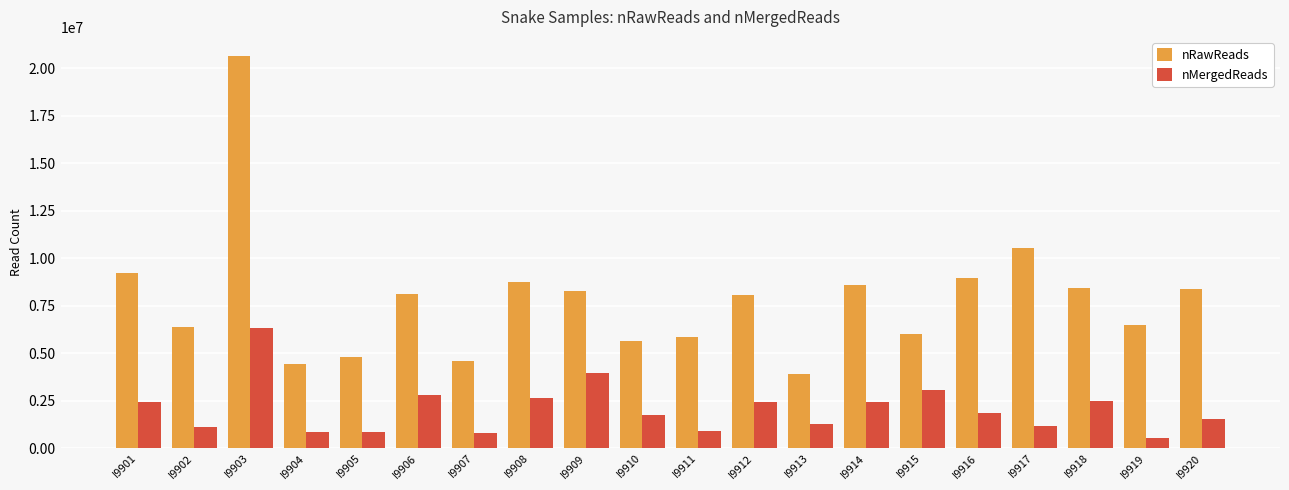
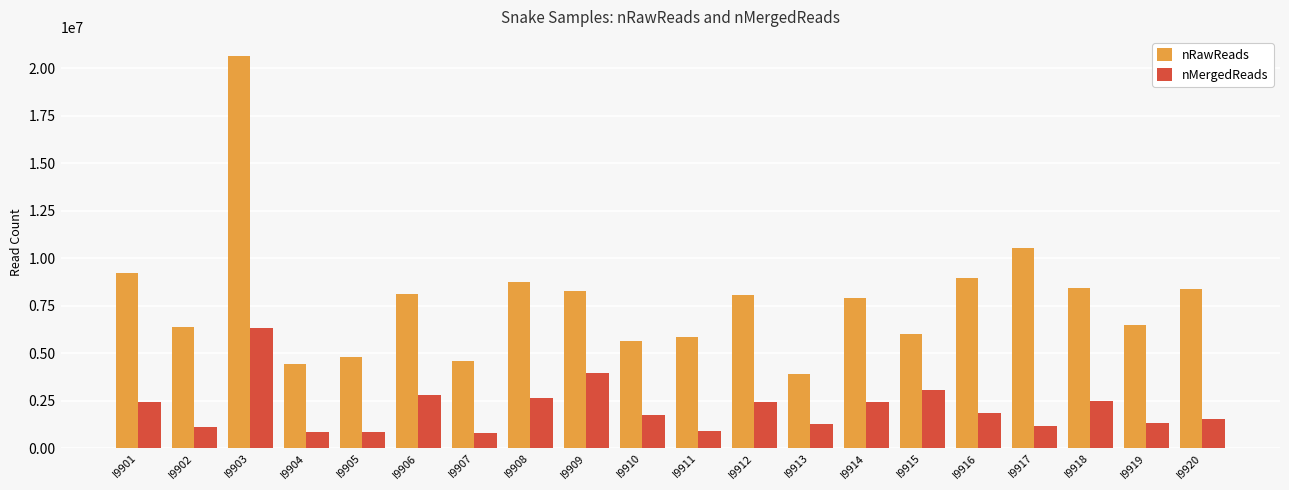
  {
    "nRawReads": {
      "I9901": 9200000,
      "I9902": 6400000,
      "I9903": 20600000,
      "I9904": 4400000,
      "I9905": 4800000,
      "I9906": 8100000,
      "I9907": 4600000,
      "I9908": 8700000,
      "I9909": 8300000,
      "I9910": 5600000,
      "I9911": 5800000,
      "I9912": 8000000,
      "I9913": 3900000,
-     "I9914": 8600000,
+     "I9914": 7900000,
      "I9915": 6000000,
      "I9916": 9000000,
      "I9917": 10500000,
      "I9918": 8400000,
      "I9919": 6500000,
      "I9920": 8400000
    },
    "nMergedReads": {
      "I9901": 2400000,
      "I9902": 1100000,
      "I9903": 6300000,
      "I9904": 800000,
      "I9905": 800000,
      "I9906": 2800000,
      "I9907": 800000,
      "I9908": 2600000,
      "I9909": 4000000,
      "I9910": 1700000,
      "I9911": 900000,
      "I9912": 2500000,
      "I9913": 1300000,
      "I9914": 2400000,
      "I9915": 3100000,
      "I9916": 1800000,
      "I9917": 1200000,
      "I9918": 2500000,
-     "I9919": 500000,
+     "I9919": 1300000,
      "I9920": 1600000
    }
  }
